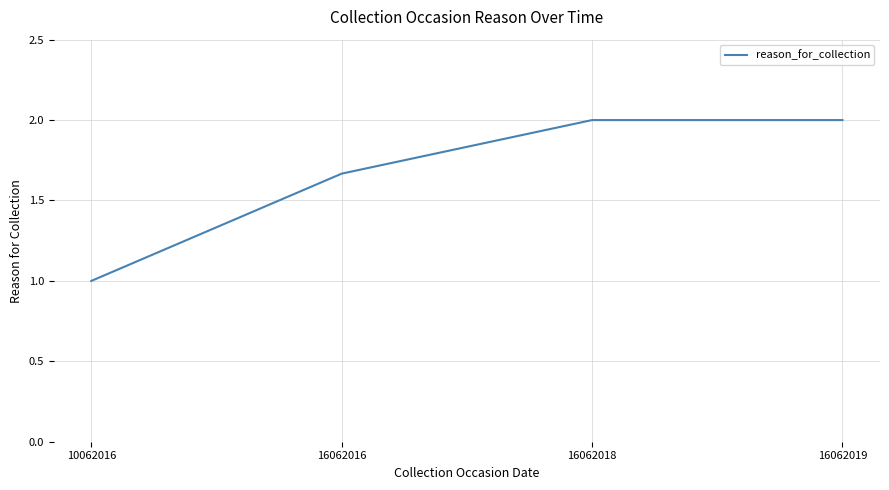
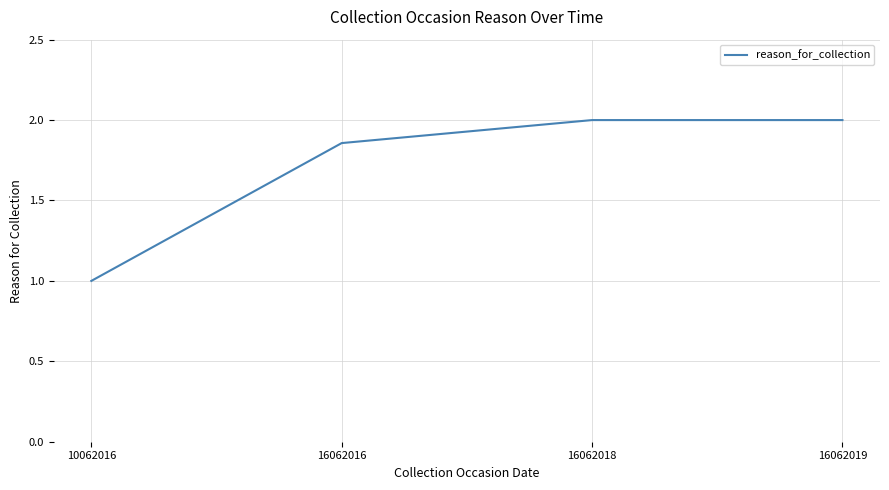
  {
    "10062016": 1.00,
-   "16062016": 1.67,
+   "16062016": 1.86,
    "16062018": 2.00,
    "16062019": 2.00
  }
